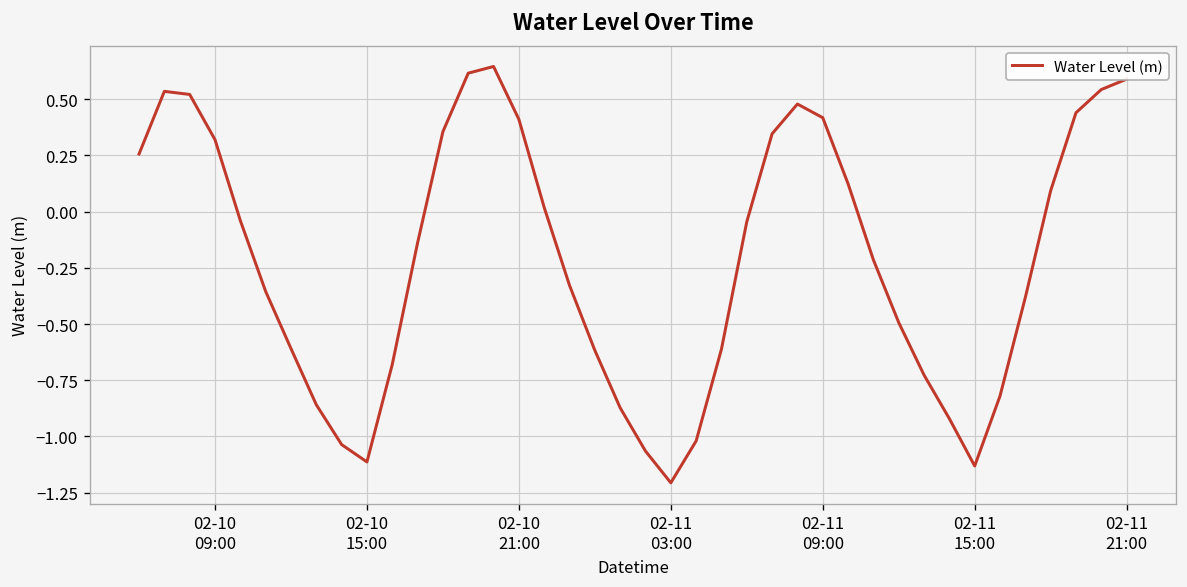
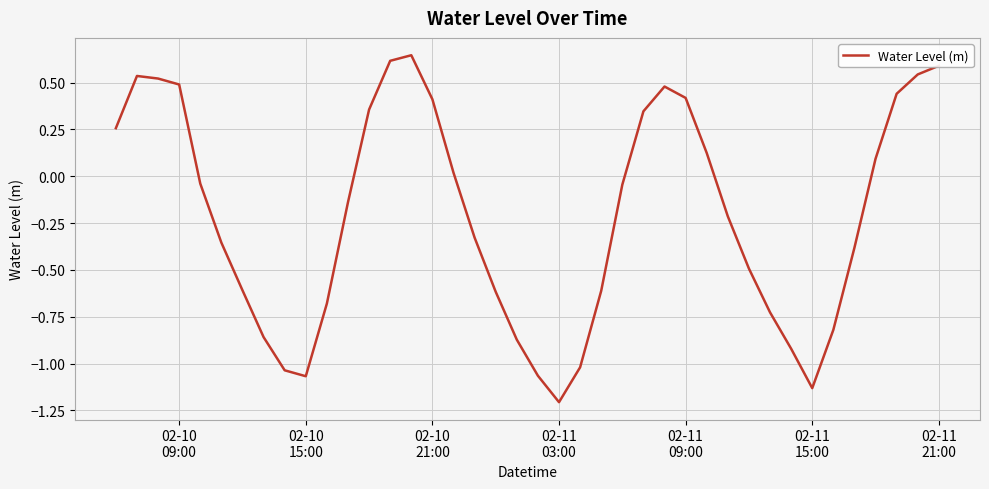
  {
-   "02-10 09:00": 0.32,
-   "02-10 15:00": -1.11,
+   "02-10 09:00": 0.49,
+   "02-10 15:00": -1.07,
    "02-10 21:00": 0.41,
    "02-11 03:00": -1.21,
    "02-11 09:00": 0.42,
    "02-11 15:00": -1.13
  }
